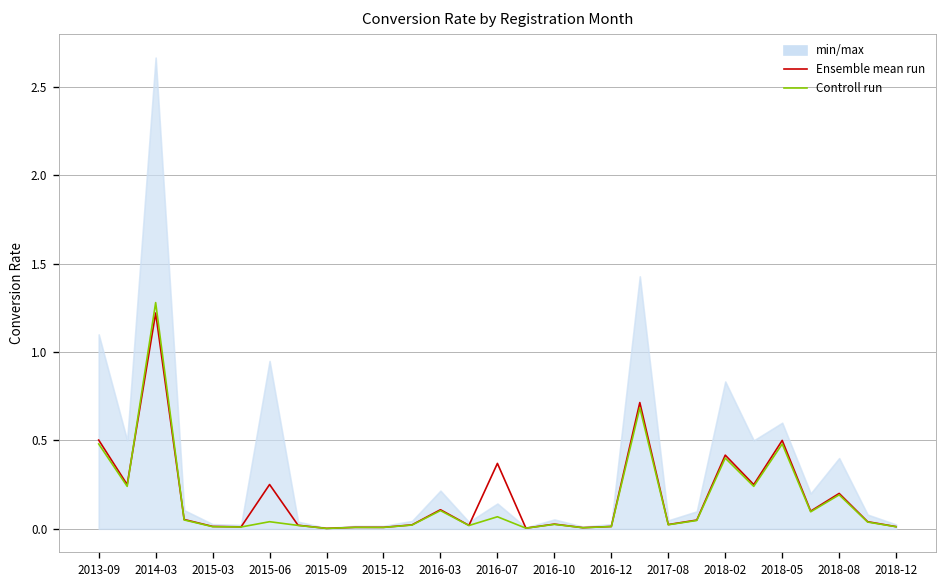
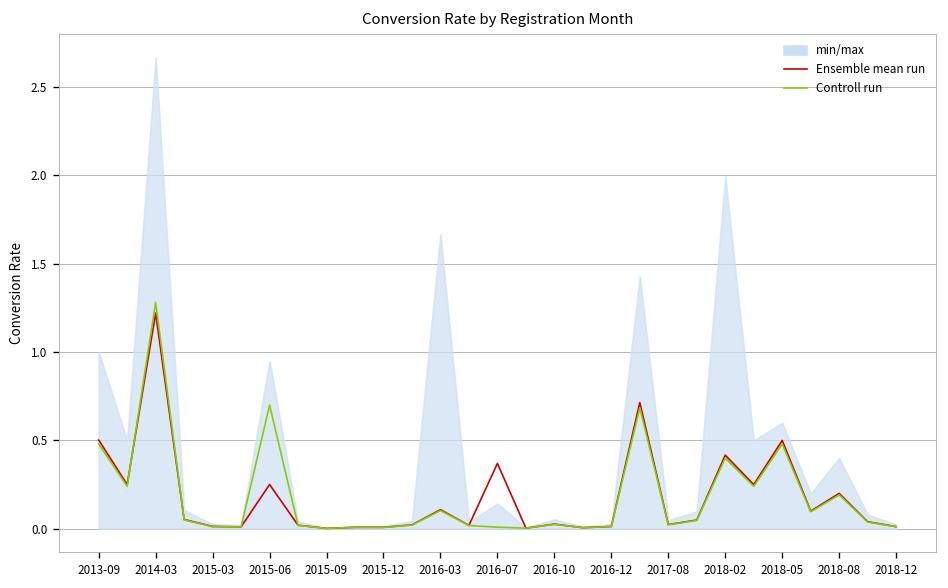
  {
    "min/max": {
-     "2013-09": 1.1,
+     "2013-09": 1.0,
      "2014-03": 2.67,
      "2015-06": 0.95,
-     "2016-03": 0.22,
+     "2016-03": 1.67,
      "2016-07": 0.14,
      "2016-10": 0.05,
      "2017-08": 0.05,
-     "2018-02": 0.83,
+     "2018-02": 1.99,
      "2018-05": 0.60,
      "2018-08": 0.40
    },
    "Ensemble mean run": {
      "2013-09": 0.50,
      "2014-03": 1.22,
      "2015-06": 0.25,
      "2016-07": 0.37,
      "2018-05": 0.50
    },
    "Controll run": {
      "2013-09": 0.48,
      "2014-03": 1.28,
-     "2015-06": 0.04,
-     "2016-07": 0.07,
+     "2015-06": 0.70,
+     "2016-07": 0.01,
      "2018-05": 0.48
    }
  }
